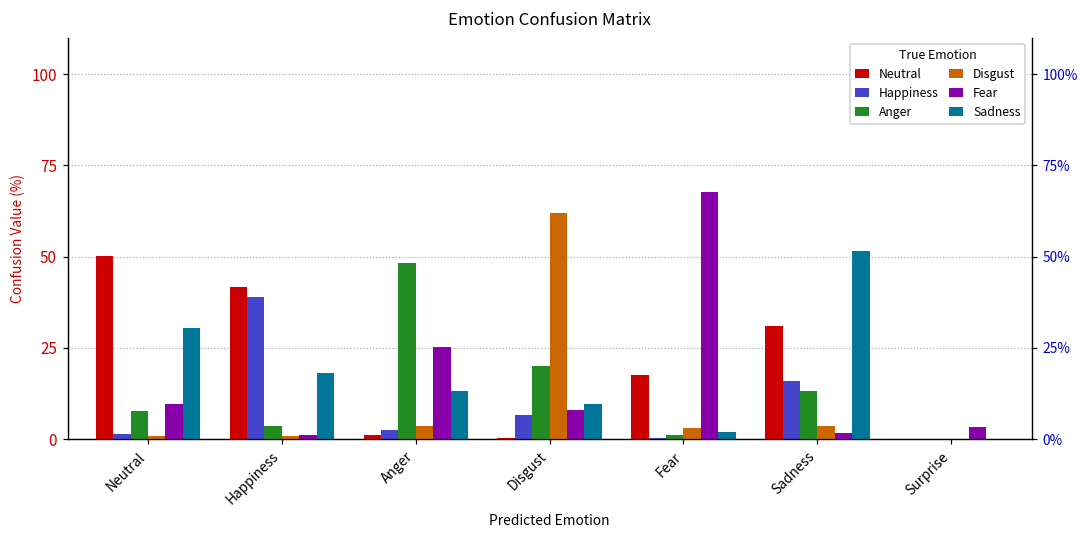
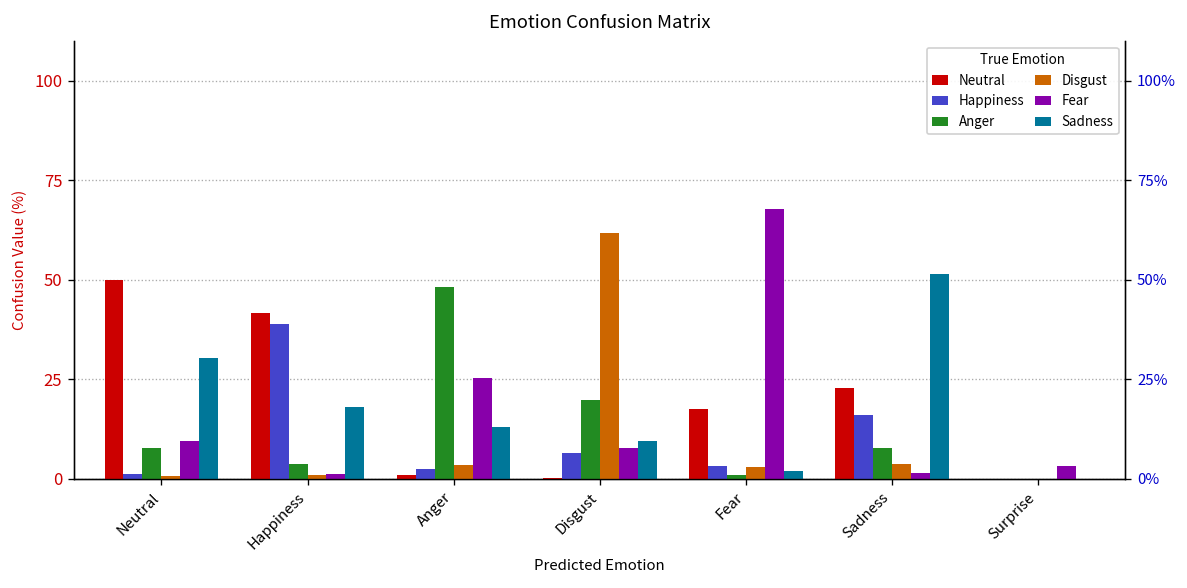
  {
    "Neutral": {
      "Neutral": 50,
      "Happiness": 42,
      "Anger": 1,
      "Fear": 18,
-     "Sadness": 31
+     "Sadness": 23
    },
    "Happiness": {
      "Neutral": 1,
      "Happiness": 39,
      "Anger": 2,
      "Disgust": 7,
-     "Fear": 0,
+     "Fear": 3,
      "Sadness": 16
    },
    "Anger": {
      "Neutral": 8,
      "Happiness": 4,
      "Anger": 48,
      "Disgust": 20,
      "Fear": 1,
-     "Sadness": 13,
+     "Sadness": 8,
      "Surprise": 0
    },
    "Disgust": {
      "Neutral": 1,
      "Happiness": 1,
      "Anger": 3,
      "Disgust": 62,
      "Fear": 3,
      "Sadness": 4
    },
    "Fear": {
      "Neutral": 10,
      "Happiness": 1,
      "Anger": 25,
      "Disgust": 8,
      "Fear": 68,
      "Sadness": 2,
      "Surprise": 3
    },
    "Sadness": {
      "Neutral": 30,
      "Happiness": 18,
      "Anger": 13,
      "Disgust": 10,
      "Fear": 2,
      "Sadness": 51
    }
  }
